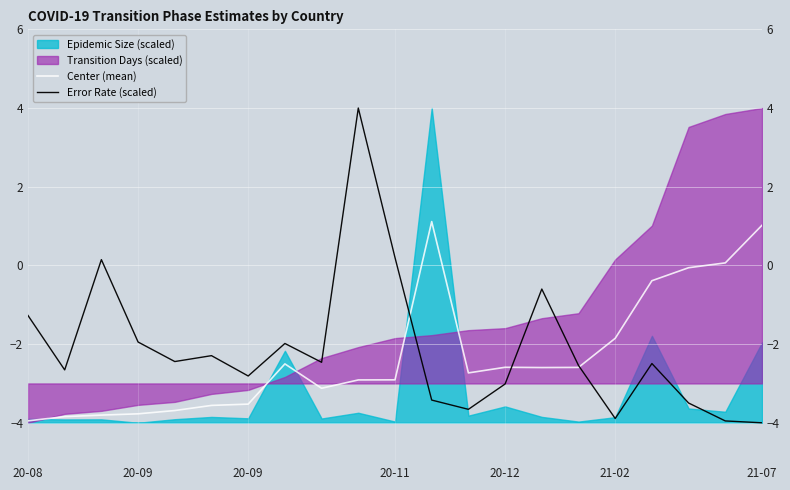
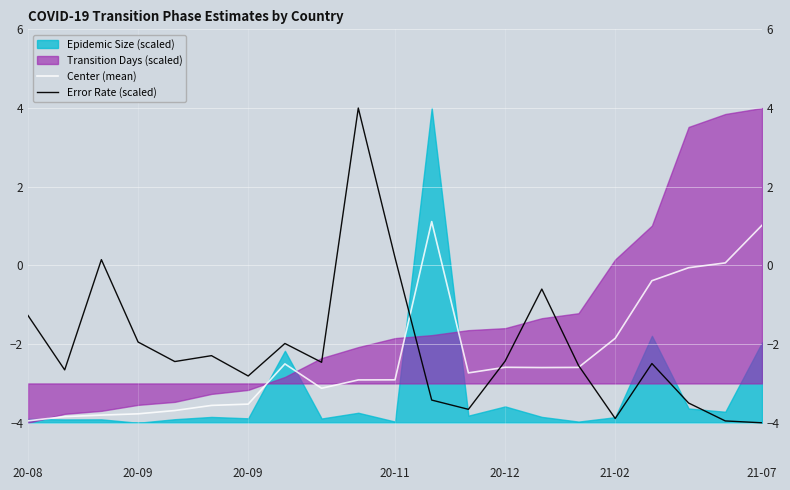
  {
    "Center (mean)": {
      "20-11": -2.9,
      "20-12": -2.6,
      "21-02": -1.9,
      "21-07": 1.0
    },
    "Epidemic Size (scaled)": {
      "20-12": -3.6,
      "21-07": -2.0
    },
    "Error Rate (scaled)": {
      "20-08": -1.3,
      "20-11": 0.2,
-     "20-12": -3.0,
+     "20-12": -2.4,
      "21-07": -4.0
    }
  }
